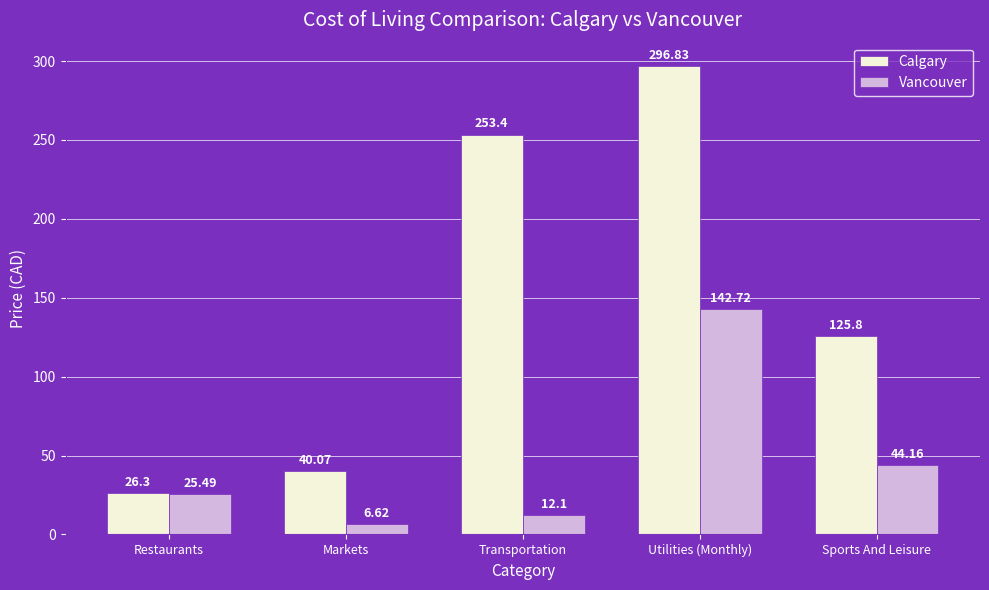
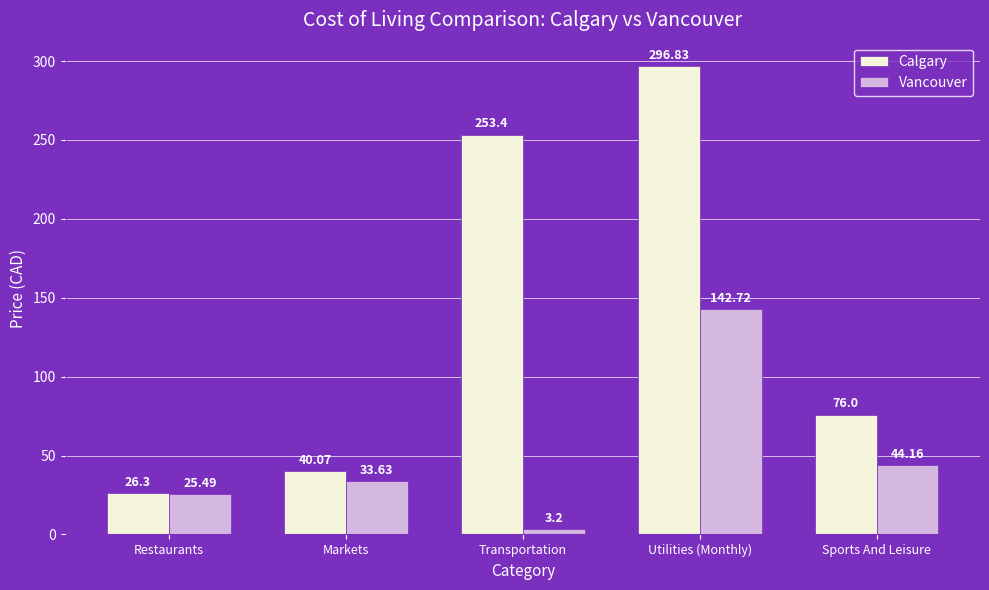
  {
    "Calgary": {
      "Restaurants": 26.3,
      "Markets": 40.07,
      "Transportation": 253.4,
      "Utilities (Monthly)": 296.83,
-     "Sports And Leisure": 125.8
+     "Sports And Leisure": 76.0
    },
    "Vancouver": {
      "Restaurants": 25.49,
-     "Markets": 6.62,
-     "Transportation": 12.1,
+     "Markets": 33.63,
+     "Transportation": 3.2,
      "Utilities (Monthly)": 142.72,
      "Sports And Leisure": 44.16
    }
  }
